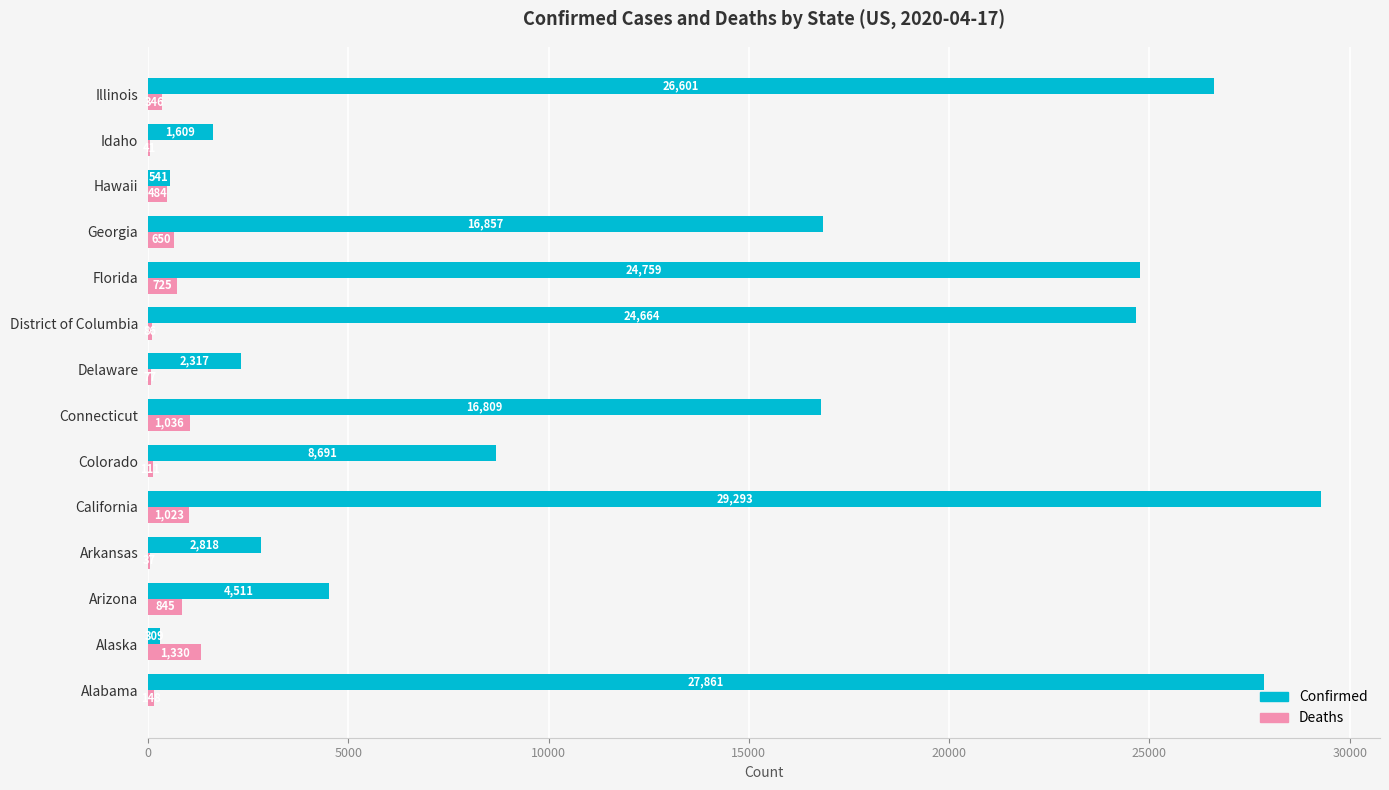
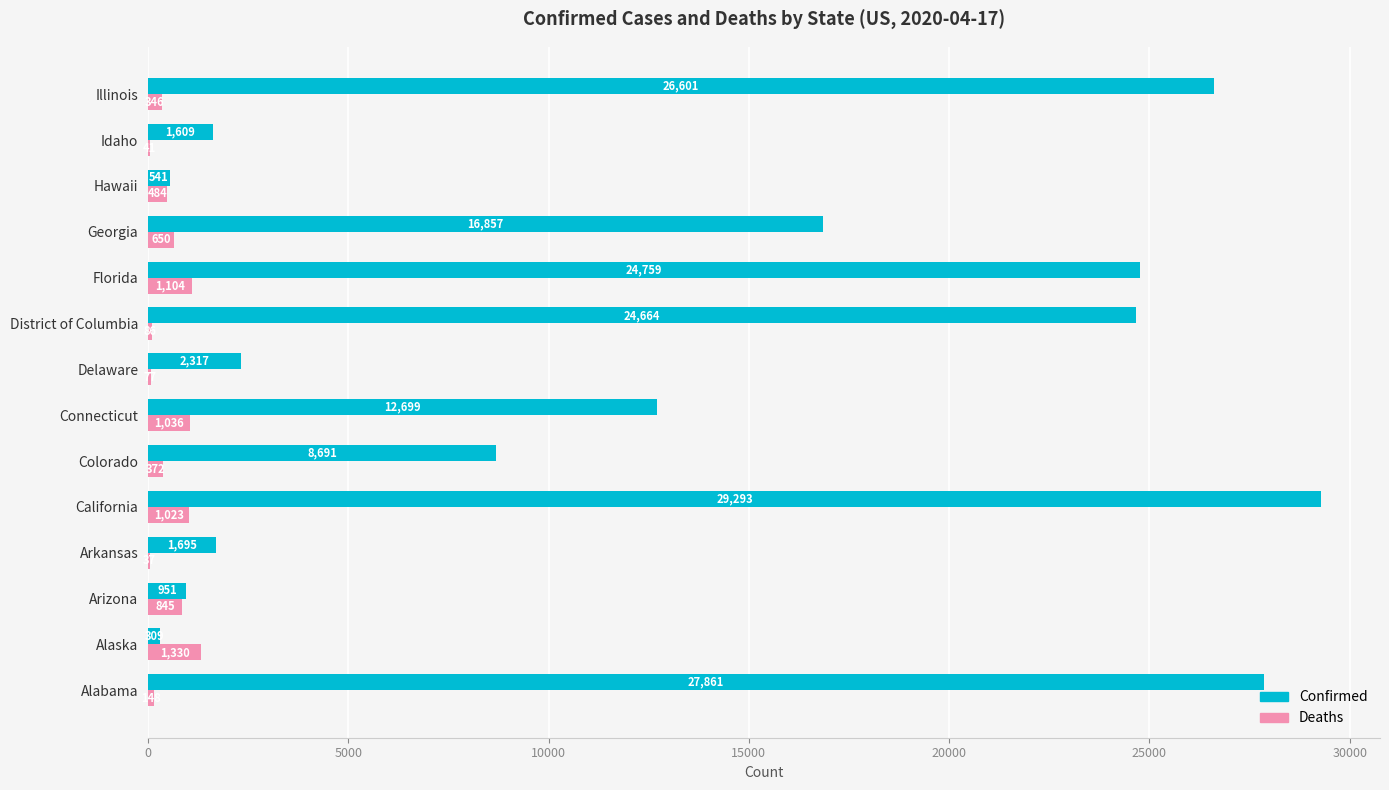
  {
    "Confirmed": {
      "Illinois": "26,601",
      "Idaho": "1,609",
      "Hawaii": "541",
      "Georgia": "16,857",
      "Florida": "24,759",
      "District of Columbia": "24,664",
      "Delaware": "2,317",
-     "Connecticut": "16,809",
+     "Connecticut": "12,699",
      "Colorado": "8,691",
      "California": "29,293",
-     "Arkansas": "2,818",
-     "Arizona": "4,511",
+     "Arkansas": "1,695",
+     "Arizona": "951",
      "Alaska": "309",
      "Alabama": "27,861"
    },
    "Deaths": {
      "Illinois": "346",
      "Hawaii": "484",
      "Georgia": "650",
-     "Florida": "725",
+     "Florida": "1,104",
      "Connecticut": "1,036",
-     "Colorado": "100",
+     "Colorado": "400",
      "California": "1,023",
      "Arizona": "845",
      "Alaska": "1,330"
    }
  }
